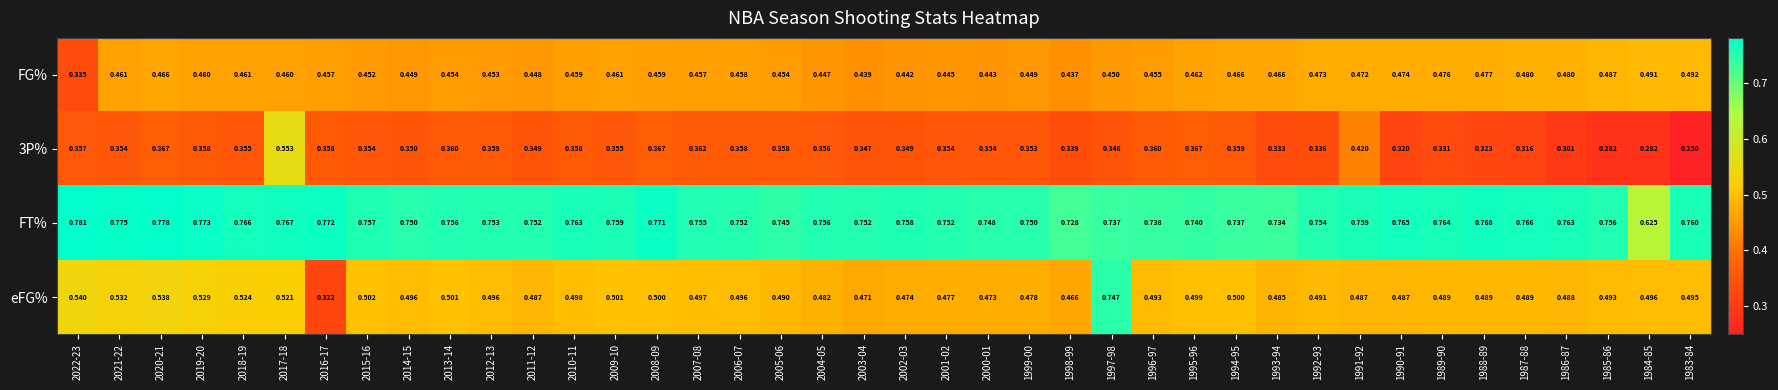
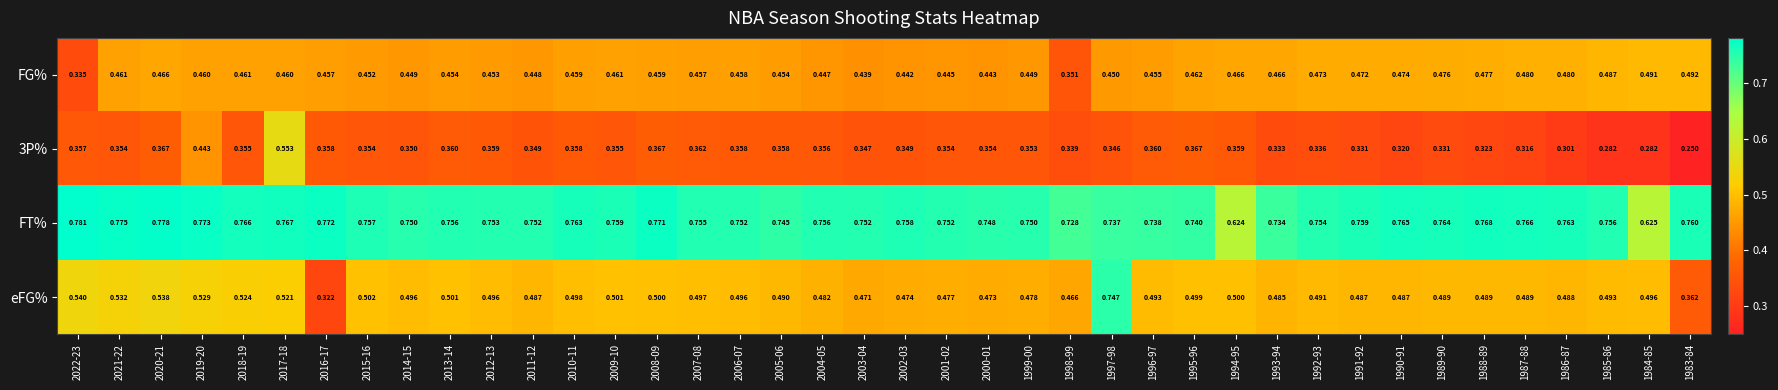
  {
    "FG%": {
      "2022-23": 0.335,
      "2021-22": 0.461,
      "2020-21": 0.466,
      "2019-20": 0.460,
      "2018-19": 0.461,
      "2017-18": 0.460,
      "2016-17": 0.457,
      "2015-16": 0.452,
      "2014-15": 0.449,
      "2013-14": 0.454,
      "2012-13": 0.453,
      "2011-12": 0.448,
      "2010-11": 0.459,
      "2009-10": 0.461,
      "2008-09": 0.459,
      "2007-08": 0.457,
      "2006-07": 0.458,
      "2005-06": 0.454,
      "2004-05": 0.447,
      "2003-04": 0.439,
      "2002-03": 0.442,
      "2001-02": 0.445,
      "2000-01": 0.443,
      "1999-00": 0.449,
-     "1998-99": 0.437,
+     "1998-99": 0.351,
      "1997-98": 0.450,
      "1996-97": 0.455,
      "1995-96": 0.462,
      "1994-95": 0.466,
      "1993-94": 0.466,
      "1992-93": 0.473,
      "1991-92": 0.472,
      "1990-91": 0.474,
      "1989-90": 0.476,
      "1988-89": 0.477,
      "1987-88": 0.480,
      "1986-87": 0.480,
      "1985-86": 0.487,
      "1984-85": 0.491,
      "1983-84": 0.492
    },
    "3P%": {
      "2022-23": 0.357,
      "2021-22": 0.354,
      "2020-21": 0.367,
-     "2019-20": 0.358,
+     "2019-20": 0.443,
      "2018-19": 0.355,
      "2017-18": 0.553,
      "2016-17": 0.358,
      "2015-16": 0.354,
      "2014-15": 0.350,
      "2013-14": 0.360,
      "2012-13": 0.359,
      "2011-12": 0.349,
      "2010-11": 0.358,
      "2009-10": 0.355,
      "2008-09": 0.367,
      "2007-08": 0.362,
      "2006-07": 0.358,
      "2005-06": 0.358,
      "2004-05": 0.356,
      "2003-04": 0.347,
      "2002-03": 0.349,
      "2001-02": 0.354,
      "2000-01": 0.354,
      "1999-00": 0.353,
      "1998-99": 0.339,
      "1997-98": 0.346,
      "1996-97": 0.360,
      "1995-96": 0.367,
      "1994-95": 0.359,
      "1993-94": 0.333,
      "1992-93": 0.336,
-     "1991-92": 0.420,
+     "1991-92": 0.331,
      "1990-91": 0.320,
      "1989-90": 0.331,
      "1988-89": 0.323,
      "1987-88": 0.316,
      "1986-87": 0.301,
      "1985-86": 0.282,
      "1984-85": 0.282,
      "1983-84": 0.250
    },
    "FT%": {
      "2022-23": 0.781,
      "2021-22": 0.775,
      "2020-21": 0.778,
      "2019-20": 0.773,
      "2018-19": 0.766,
      "2017-18": 0.767,
      "2016-17": 0.772,
      "2015-16": 0.757,
      "2014-15": 0.750,
      "2013-14": 0.756,
      "2012-13": 0.753,
      "2011-12": 0.752,
      "2010-11": 0.763,
      "2009-10": 0.759,
      "2008-09": 0.771,
      "2007-08": 0.755,
      "2006-07": 0.752,
      "2005-06": 0.745,
      "2004-05": 0.756,
      "2003-04": 0.752,
      "2002-03": 0.758,
      "2001-02": 0.752,
      "2000-01": 0.748,
      "1999-00": 0.750,
      "1998-99": 0.728,
      "1997-98": 0.737,
      "1996-97": 0.738,
      "1995-96": 0.740,
-     "1994-95": 0.737,
+     "1994-95": 0.624,
      "1993-94": 0.734,
      "1992-93": 0.754,
      "1991-92": 0.759,
      "1990-91": 0.765,
      "1989-90": 0.764,
      "1988-89": 0.768,
      "1987-88": 0.766,
      "1986-87": 0.763,
      "1985-86": 0.756,
      "1984-85": 0.625,
      "1983-84": 0.760
    },
    "eFG%": {
      "2022-23": 0.540,
      "2021-22": 0.532,
      "2020-21": 0.538,
      "2019-20": 0.529,
      "2018-19": 0.524,
      "2017-18": 0.521,
      "2016-17": 0.322,
      "2015-16": 0.502,
      "2014-15": 0.496,
      "2013-14": 0.501,
      "2012-13": 0.496,
      "2011-12": 0.487,
      "2010-11": 0.498,
      "2009-10": 0.501,
      "2008-09": 0.500,
      "2007-08": 0.497,
      "2006-07": 0.496,
      "2005-06": 0.490,
      "2004-05": 0.482,
      "2003-04": 0.471,
      "2002-03": 0.474,
      "2001-02": 0.477,
      "2000-01": 0.473,
      "1999-00": 0.478,
      "1998-99": 0.466,
      "1997-98": 0.747,
      "1996-97": 0.493,
      "1995-96": 0.499,
      "1994-95": 0.500,
      "1993-94": 0.485,
      "1992-93": 0.491,
      "1991-92": 0.487,
      "1990-91": 0.487,
      "1989-90": 0.489,
      "1988-89": 0.489,
      "1987-88": 0.489,
      "1986-87": 0.488,
      "1985-86": 0.493,
      "1984-85": 0.496,
-     "1983-84": 0.495
+     "1983-84": 0.362
    }
  }
